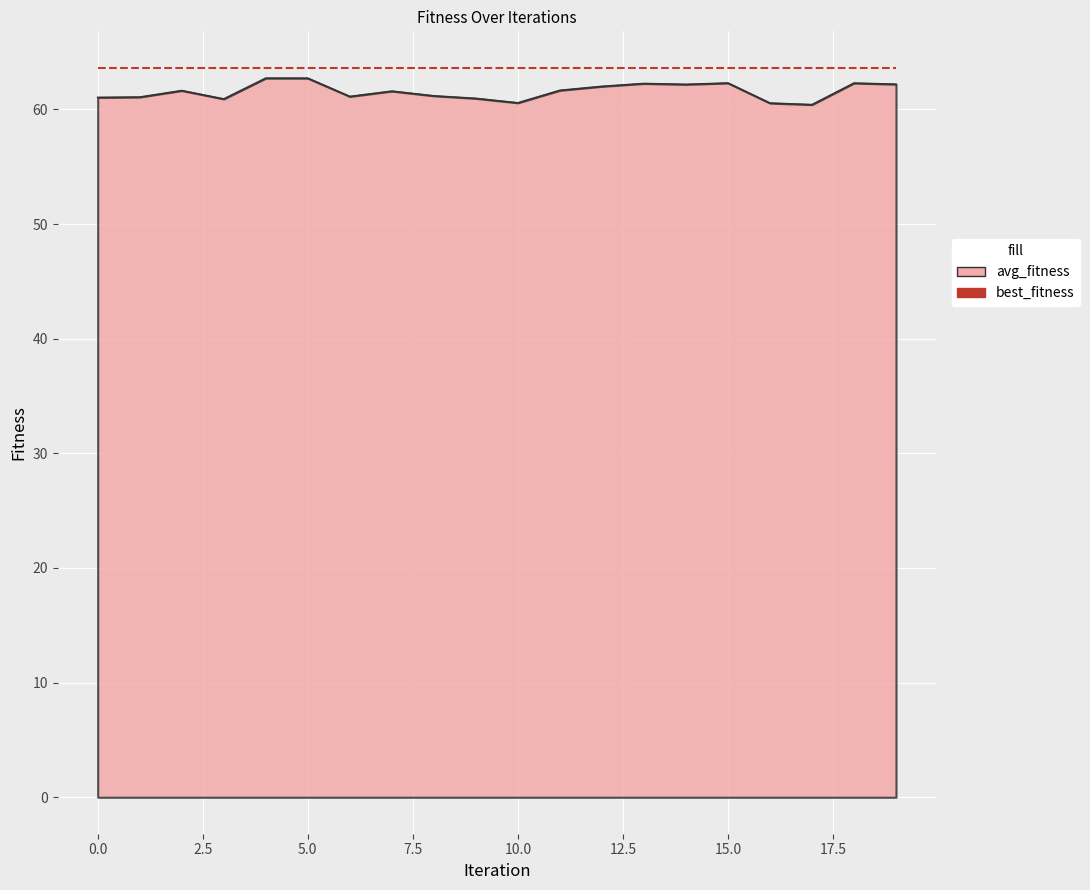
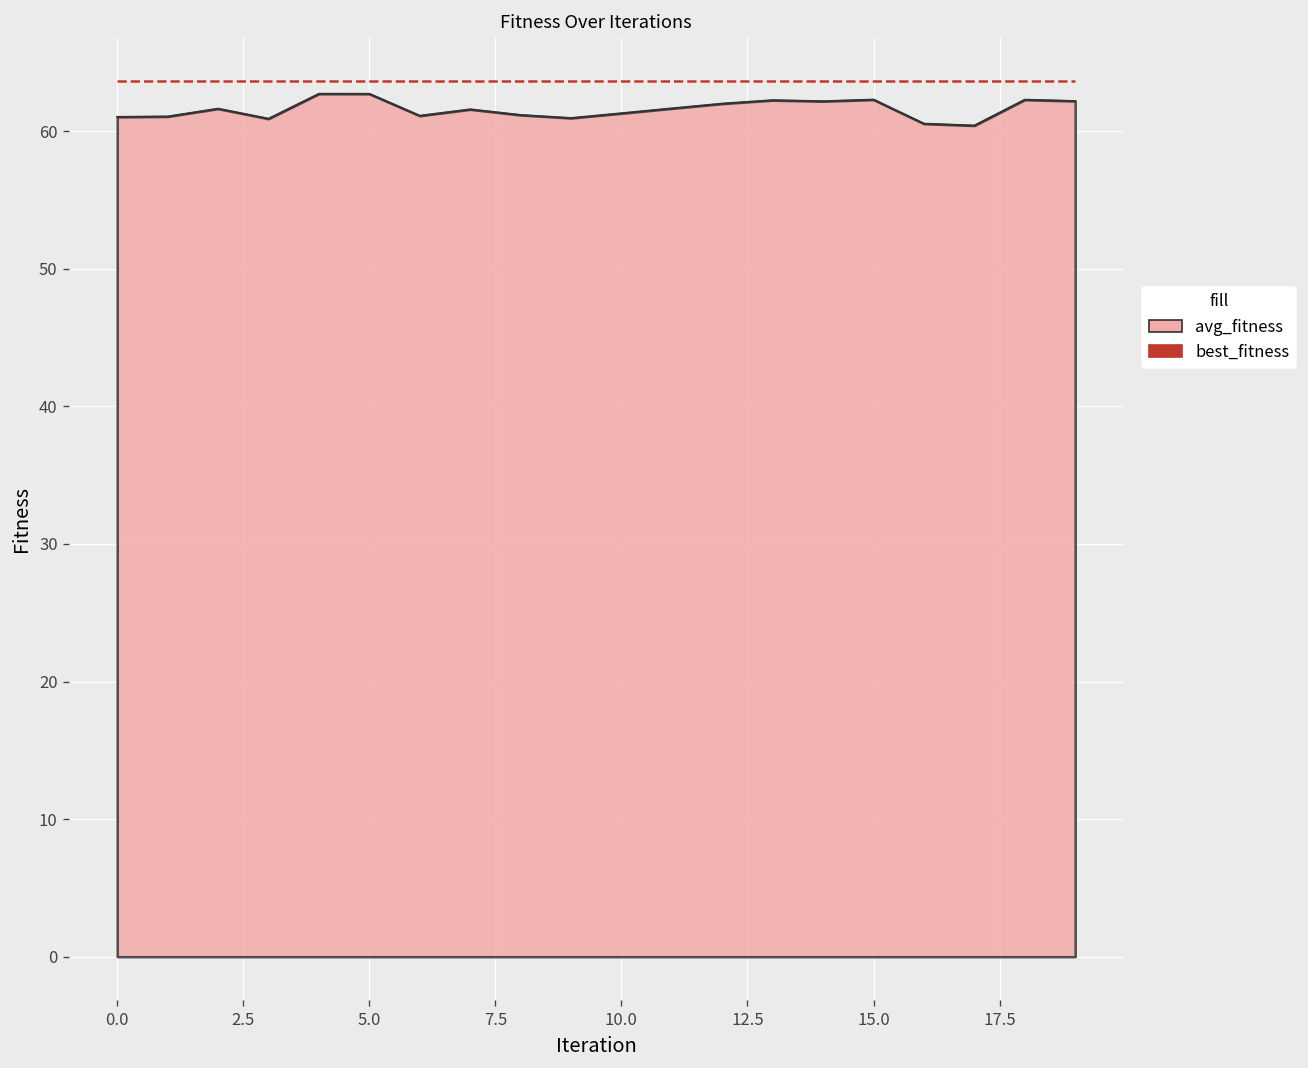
  {
    "avg_fitness": {
      "0.0": 61.0,
      "5.0": 62.7,
-     "10.0": 60.6,
+     "10.0": 61.3,
      "15.0": 62.3
    },
    "best_fitness": {
      "0.0": 63.6,
      "5.0": 63.6,
      "10.0": 63.6,
      "15.0": 63.6
    }
  }
